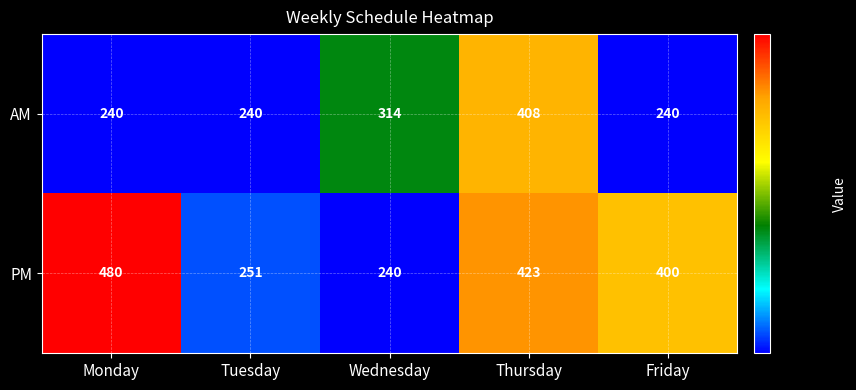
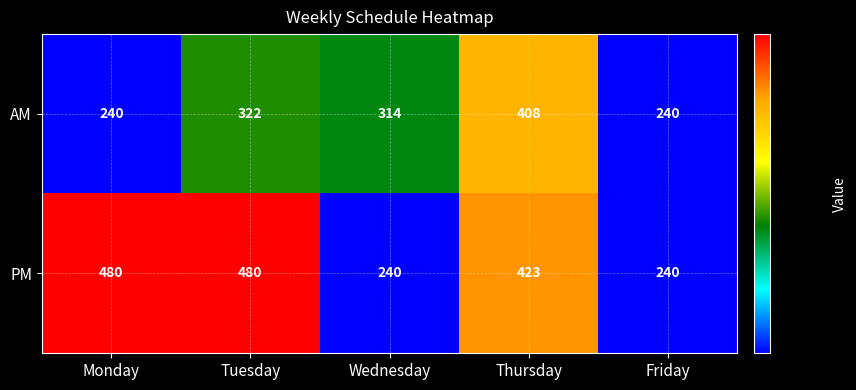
  {
    "AM": {
      "Monday": 240,
-     "Tuesday": 240,
+     "Tuesday": 322,
      "Wednesday": 314,
      "Thursday": 408,
      "Friday": 240
    },
    "PM": {
      "Monday": 480,
-     "Tuesday": 251,
+     "Tuesday": 480,
      "Wednesday": 240,
      "Thursday": 423,
-     "Friday": 400
+     "Friday": 240
    }
  }
